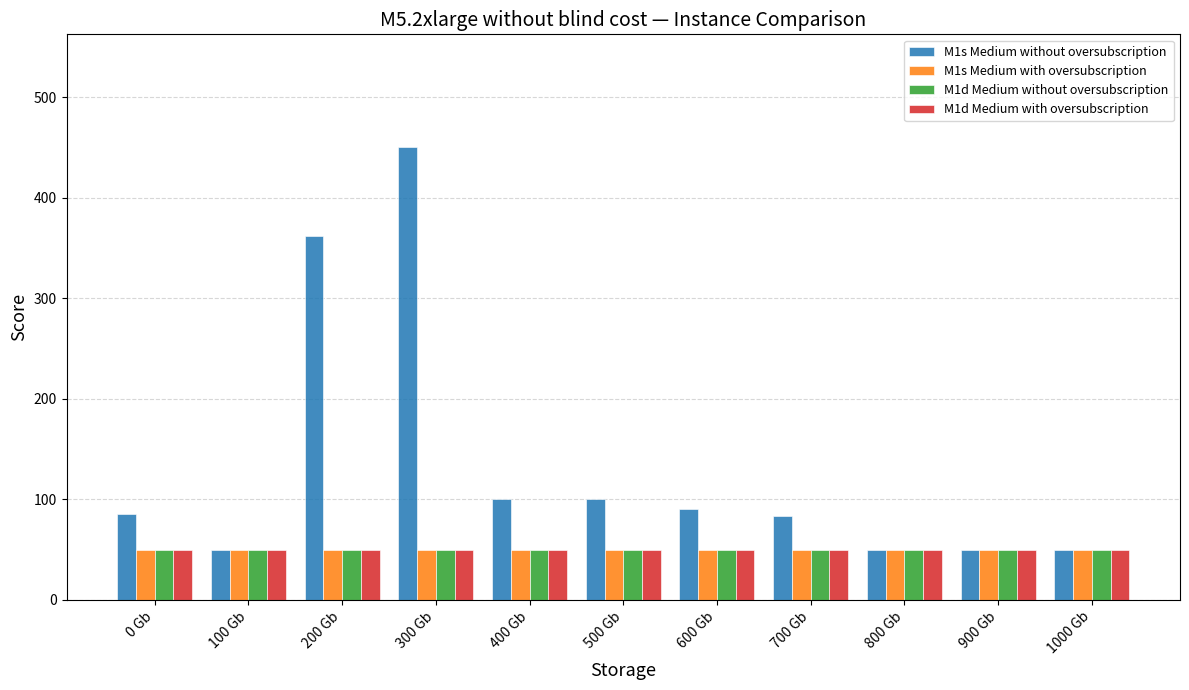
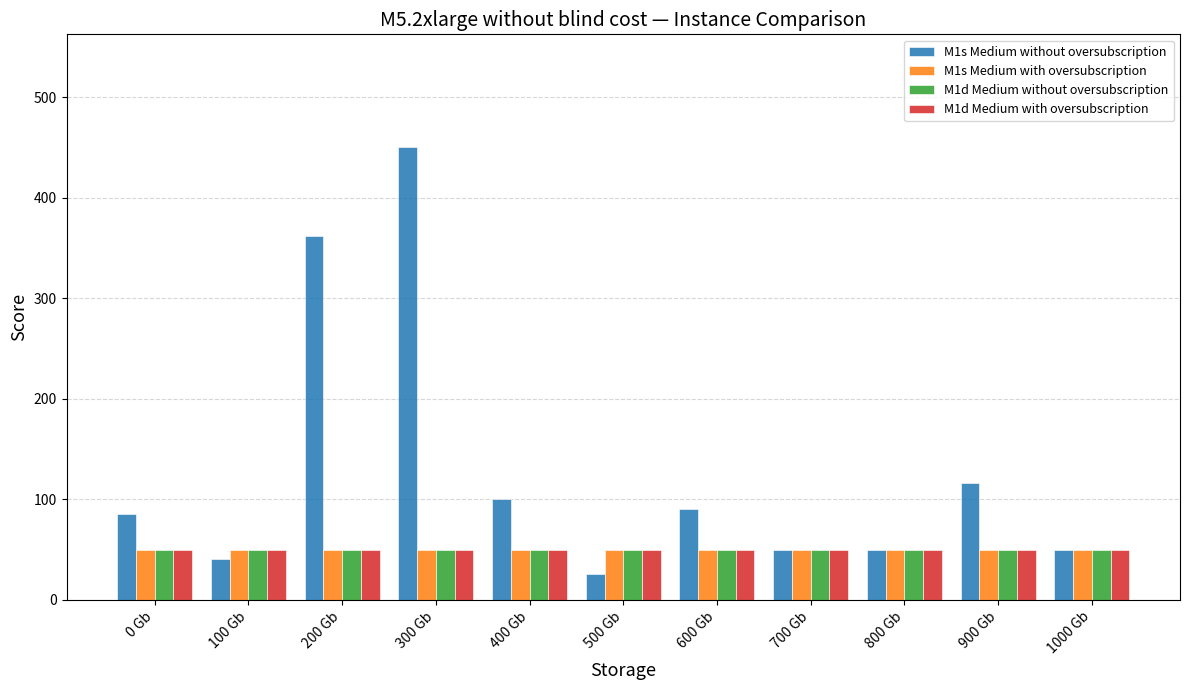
  {
    "M1s Medium without oversubscription": {
      "0 Gb": 85,
-     "100 Gb": 50,
+     "100 Gb": 41,
      "200 Gb": 362,
      "300 Gb": 450,
      "400 Gb": 100,
-     "500 Gb": 100,
+     "500 Gb": 26,
      "600 Gb": 90,
-     "700 Gb": 83,
+     "700 Gb": 50,
      "800 Gb": 50,
-     "900 Gb": 50,
+     "900 Gb": 116,
      "1000 Gb": 50
    },
    "M1s Medium with oversubscription": {
      "0 Gb": 50,
      "100 Gb": 50,
      "200 Gb": 50,
      "300 Gb": 50,
      "400 Gb": 50,
      "500 Gb": 50,
      "600 Gb": 50,
      "700 Gb": 50,
      "800 Gb": 50,
      "900 Gb": 50,
      "1000 Gb": 50
    },
    "M1d Medium without oversubscription": {
      "0 Gb": 50,
      "100 Gb": 50,
      "200 Gb": 50,
      "300 Gb": 50,
      "400 Gb": 50,
      "500 Gb": 50,
      "600 Gb": 50,
      "700 Gb": 50,
      "800 Gb": 50,
      "900 Gb": 50,
      "1000 Gb": 50
    },
    "M1d Medium with oversubscription": {
      "0 Gb": 50,
      "100 Gb": 50,
      "200 Gb": 50,
      "300 Gb": 50,
      "400 Gb": 50,
      "500 Gb": 50,
      "600 Gb": 50,
      "700 Gb": 50,
      "800 Gb": 50,
      "900 Gb": 50,
      "1000 Gb": 50
    }
  }
